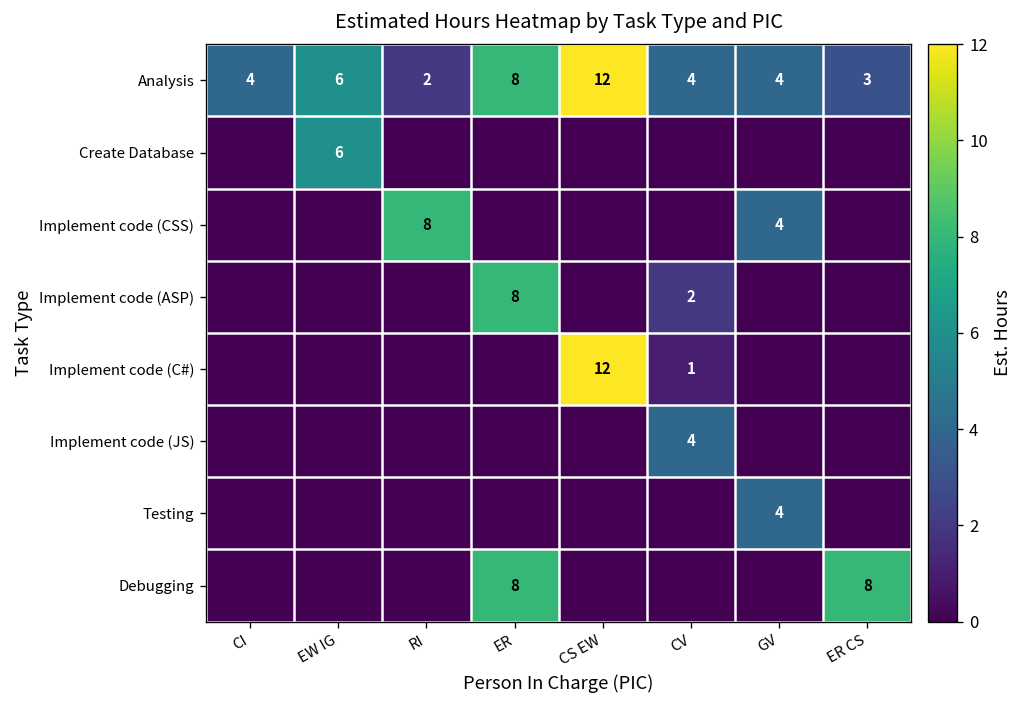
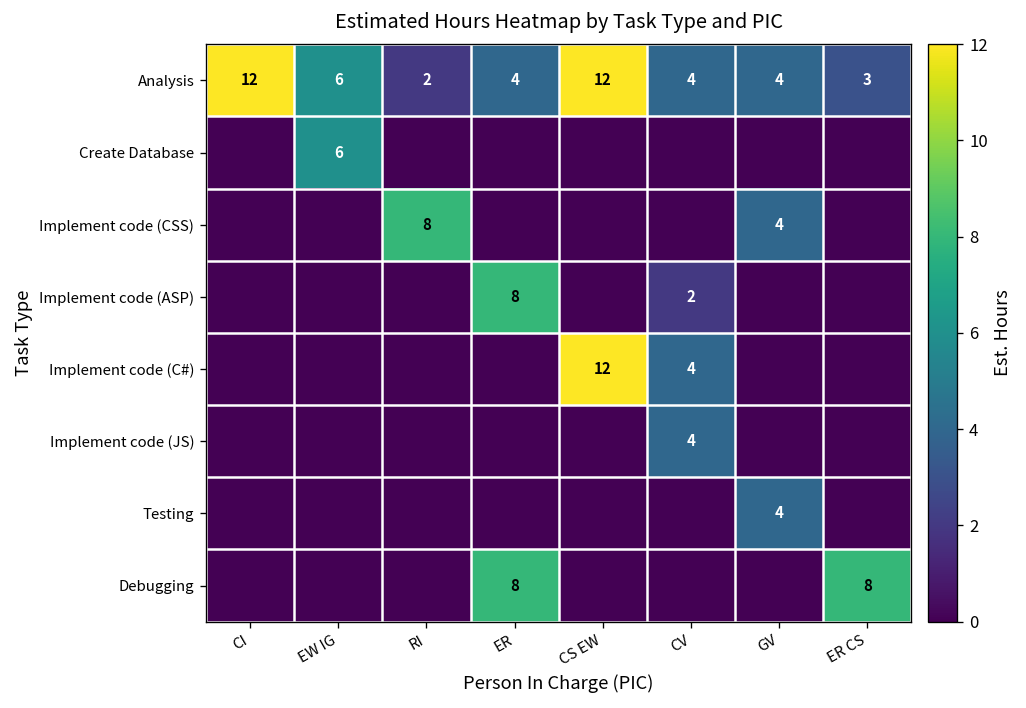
  {
    "Analysis": {
-     "CI": 4,
+     "CI": 12,
      "EW IG": 6,
      "RI": 2,
-     "ER": 8,
+     "ER": 4,
      "CS EW": 12,
      "CV": 4,
      "GV": 4,
      "ER CS": 3
    },
    "Create Database": {
      "EW IG": 6
    },
    "Implement code (CSS)": {
      "RI": 8,
      "GV": 4
    },
    "Implement code (ASP)": {
      "ER": 8,
      "CV": 2
    },
    "Implement code (C#)": {
      "CS EW": 12,
-     "CV": 1
+     "CV": 4
    },
    "Implement code (JS)": {
      "CV": 4
    },
    "Testing": {
      "GV": 4
    },
    "Debugging": {
      "ER": 8,
      "ER CS": 8
    }
  }
